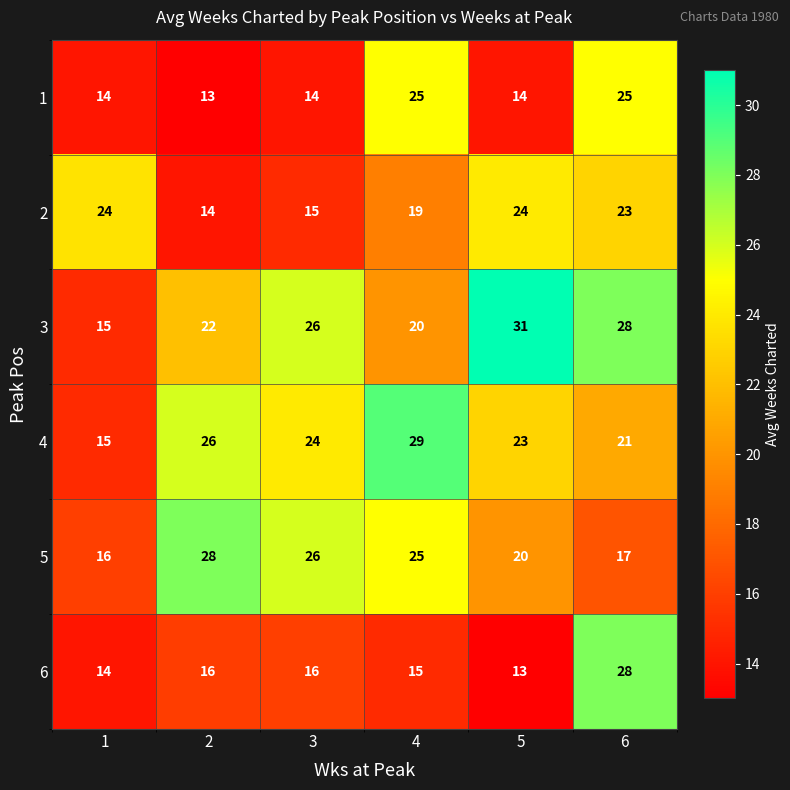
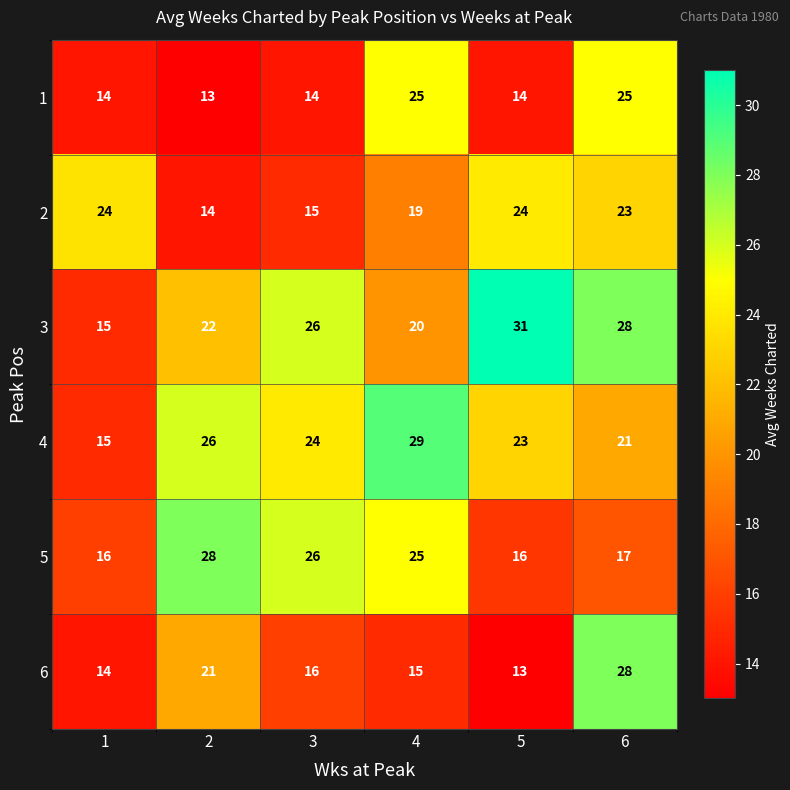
  {
    "1": {
      "1": 14,
      "2": 13,
      "3": 14,
      "4": 25,
      "5": 14,
      "6": 25
    },
    "2": {
      "1": 24,
      "2": 14,
      "3": 15,
      "4": 19,
      "5": 24,
      "6": 23
    },
    "3": {
      "1": 15,
      "2": 22,
      "3": 26,
      "4": 20,
      "5": 31,
      "6": 28
    },
    "4": {
      "1": 15,
      "2": 26,
      "3": 24,
      "4": 29,
      "5": 23,
      "6": 21
    },
    "5": {
      "1": 16,
      "2": 28,
      "3": 26,
      "4": 25,
-     "5": 20,
+     "5": 16,
      "6": 17
    },
    "6": {
      "1": 14,
-     "2": 16,
+     "2": 21,
      "3": 16,
      "4": 15,
      "5": 13,
      "6": 28
    }
  }
